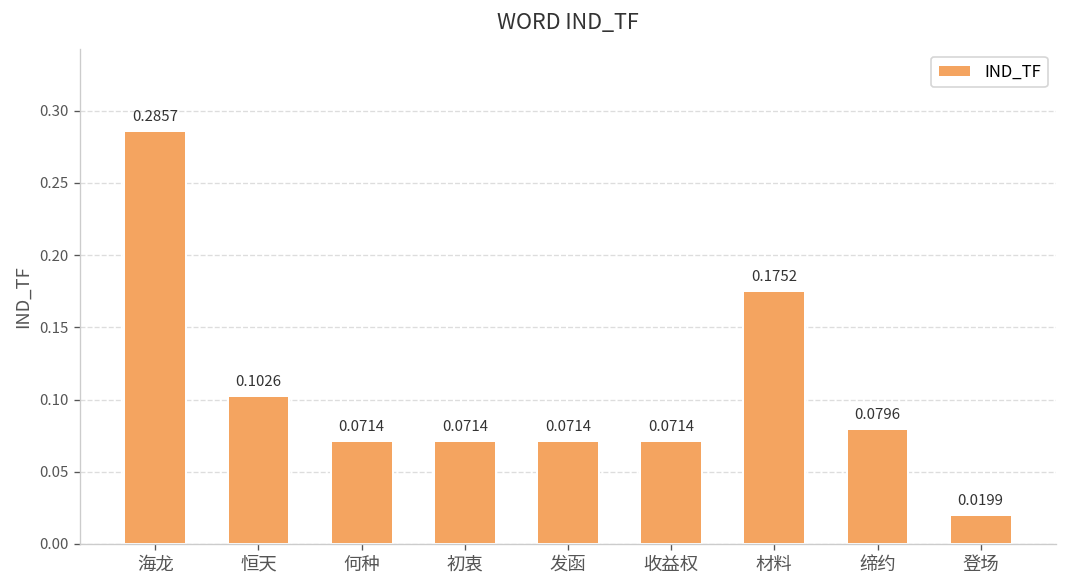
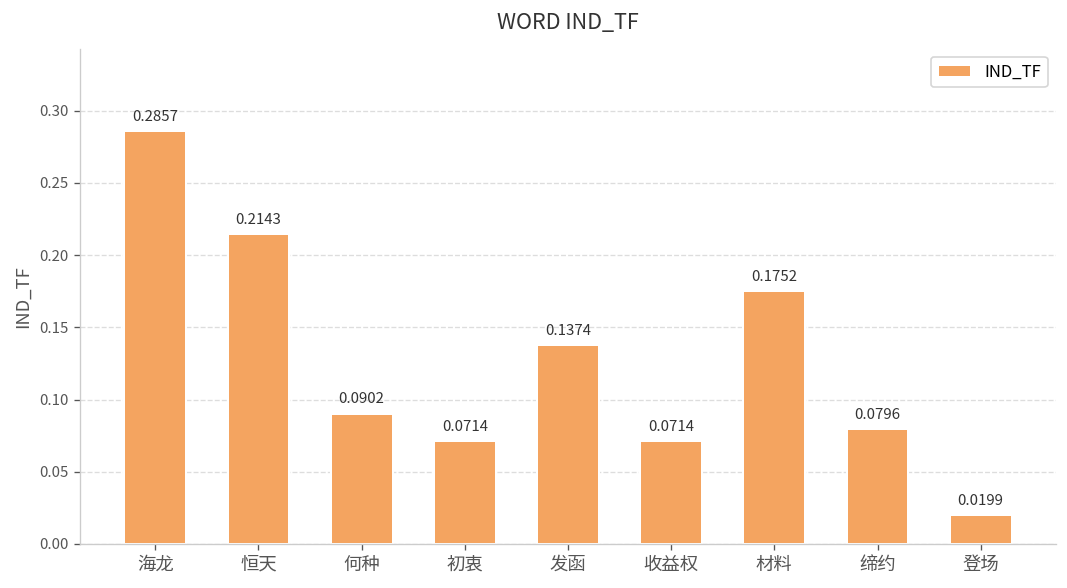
  {
    "海龙": 0.2857,
-   "恒天": 0.1026,
-   "何种": 0.0714,
+   "恒天": 0.2143,
+   "何种": 0.0902,
    "初衷": 0.0714,
-   "发函": 0.0714,
+   "发函": 0.1374,
    "收益权": 0.0714,
    "材料": 0.1752,
    "缔约": 0.0796,
    "登场": 0.0199
  }
